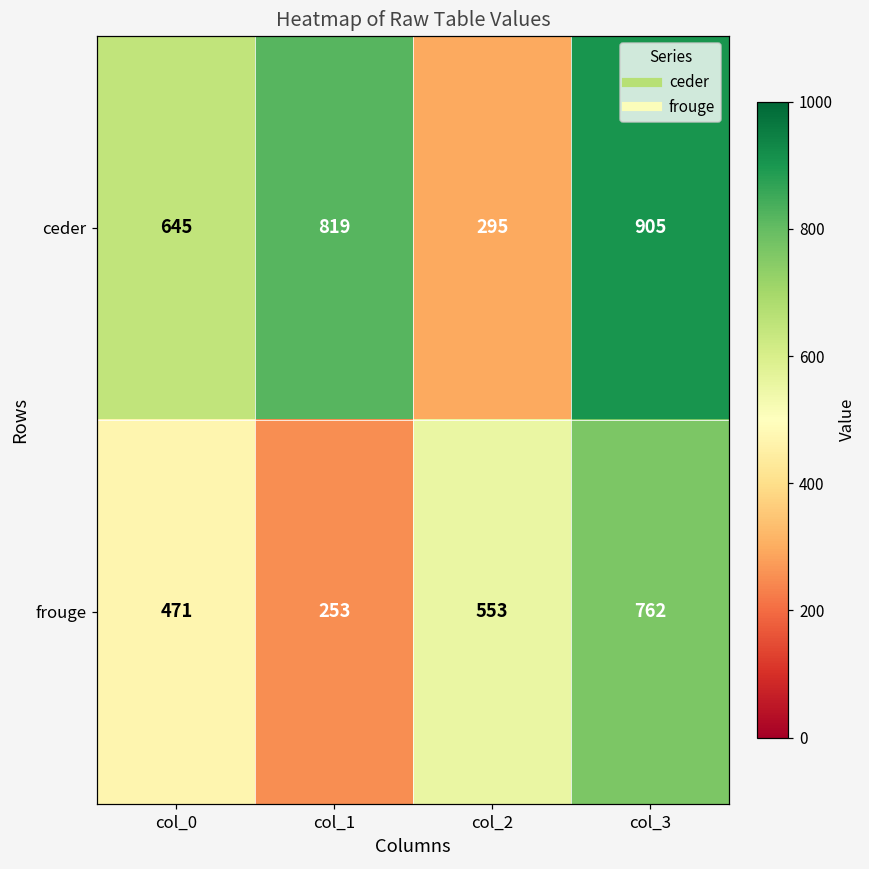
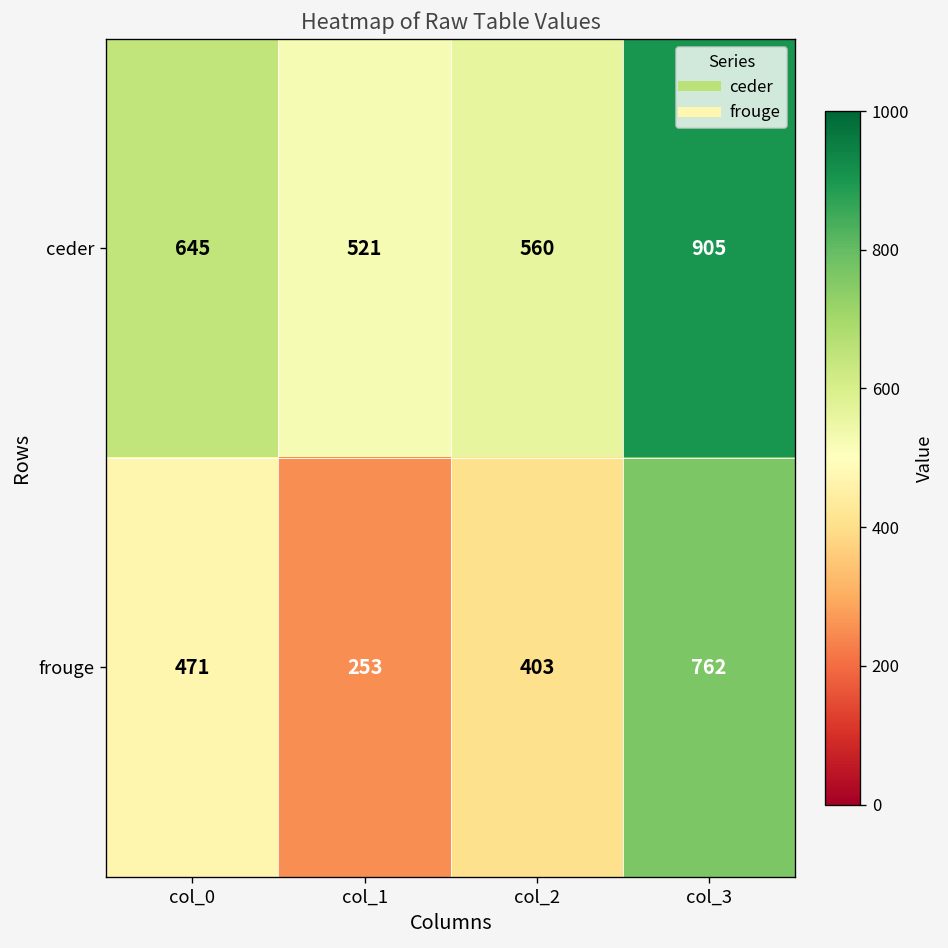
  {
    "ceder": {
      "col_0": 645,
-     "col_1": 819,
-     "col_2": 295,
+     "col_1": 521,
+     "col_2": 560,
      "col_3": 905
    },
    "frouge": {
      "col_0": 471,
      "col_1": 253,
-     "col_2": 553,
+     "col_2": 403,
      "col_3": 762
    }
  }
